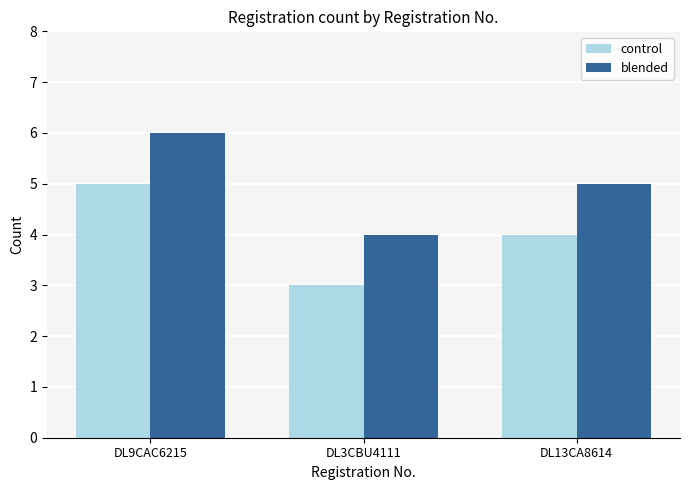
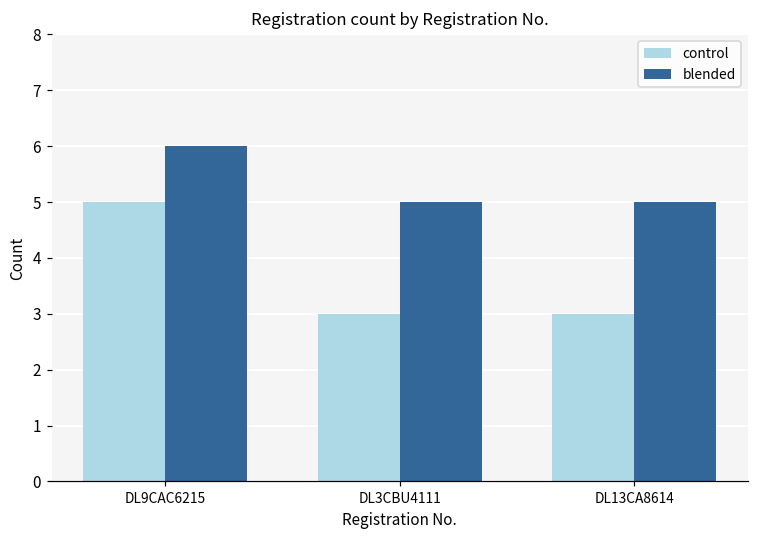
  {
    "control": {
      "DL9CAC6215": 5,
      "DL3CBU4111": 3,
-     "DL13CA8614": 4
+     "DL13CA8614": 3
    },
    "blended": {
      "DL9CAC6215": 6,
-     "DL3CBU4111": 4,
+     "DL3CBU4111": 5,
      "DL13CA8614": 5
    }
  }
